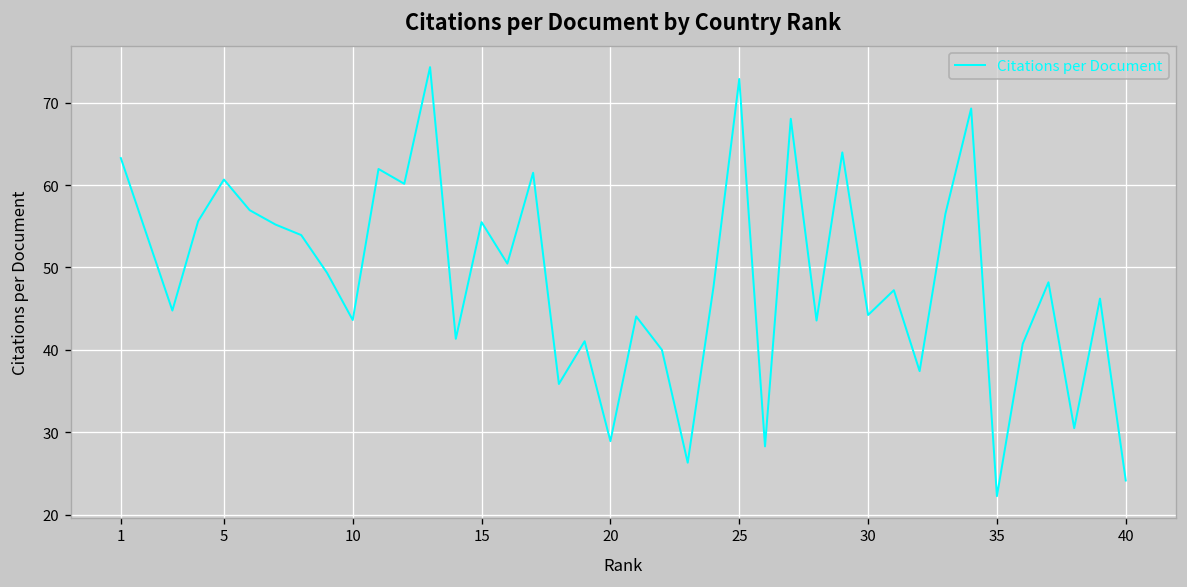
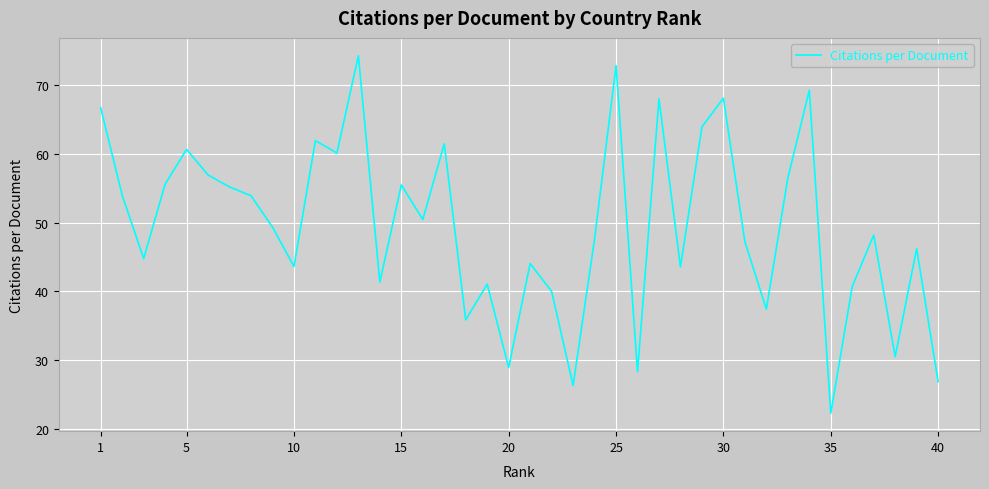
  {
-   "1": 63,
+   "1": 67,
    "5": 61,
    "10": 44,
    "15": 56,
    "20": 29,
    "25": 73,
-   "30": 44,
+   "30": 68,
    "35": 22,
-   "40": 24
+   "40": 27
  }
